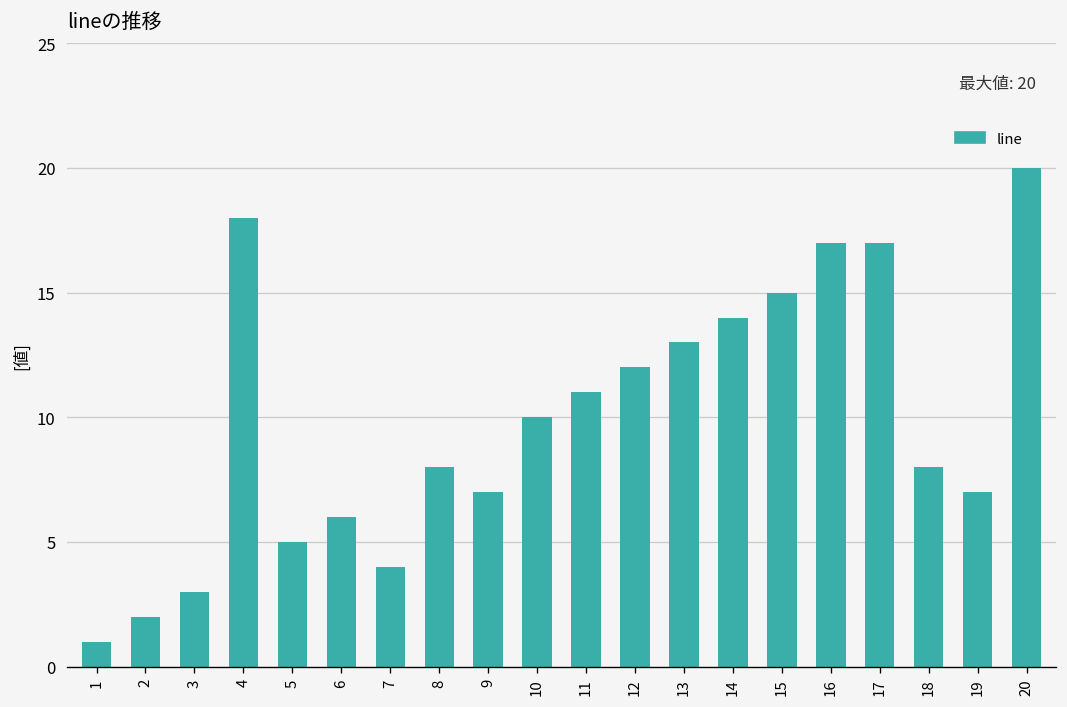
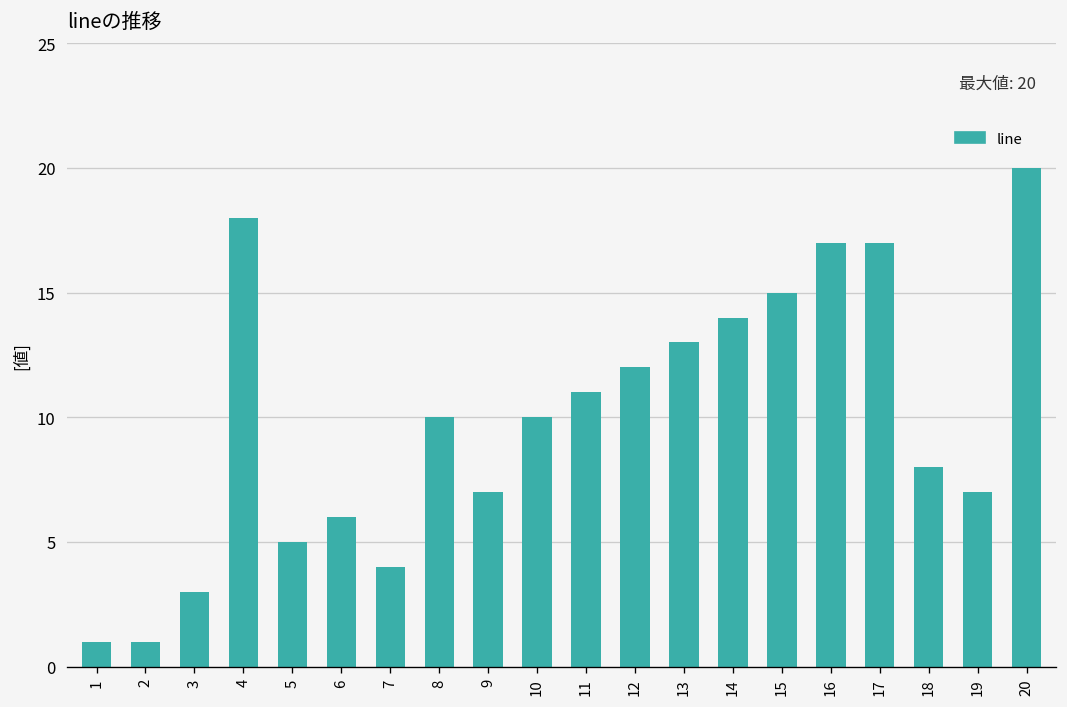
  {
    "1": 1,
-   "2": 2,
+   "2": 1,
    "3": 3,
    "4": 18,
    "5": 5,
    "6": 6,
    "7": 4,
-   "8": 8,
+   "8": 10,
    "9": 7,
    "10": 10,
    "11": 11,
    "12": 12,
    "13": 13,
    "14": 14,
    "15": 15,
    "16": 17,
    "17": 17,
    "18": 8,
    "19": 7,
    "20": 20
  }
